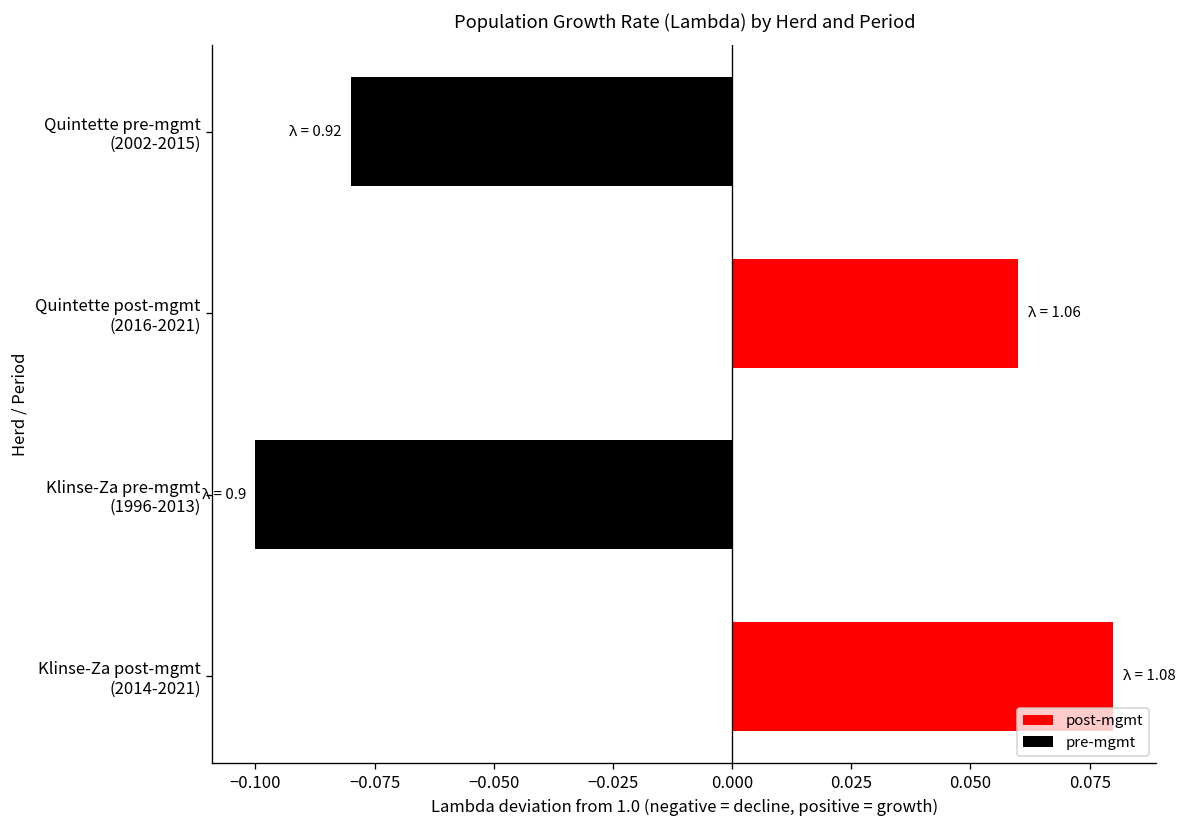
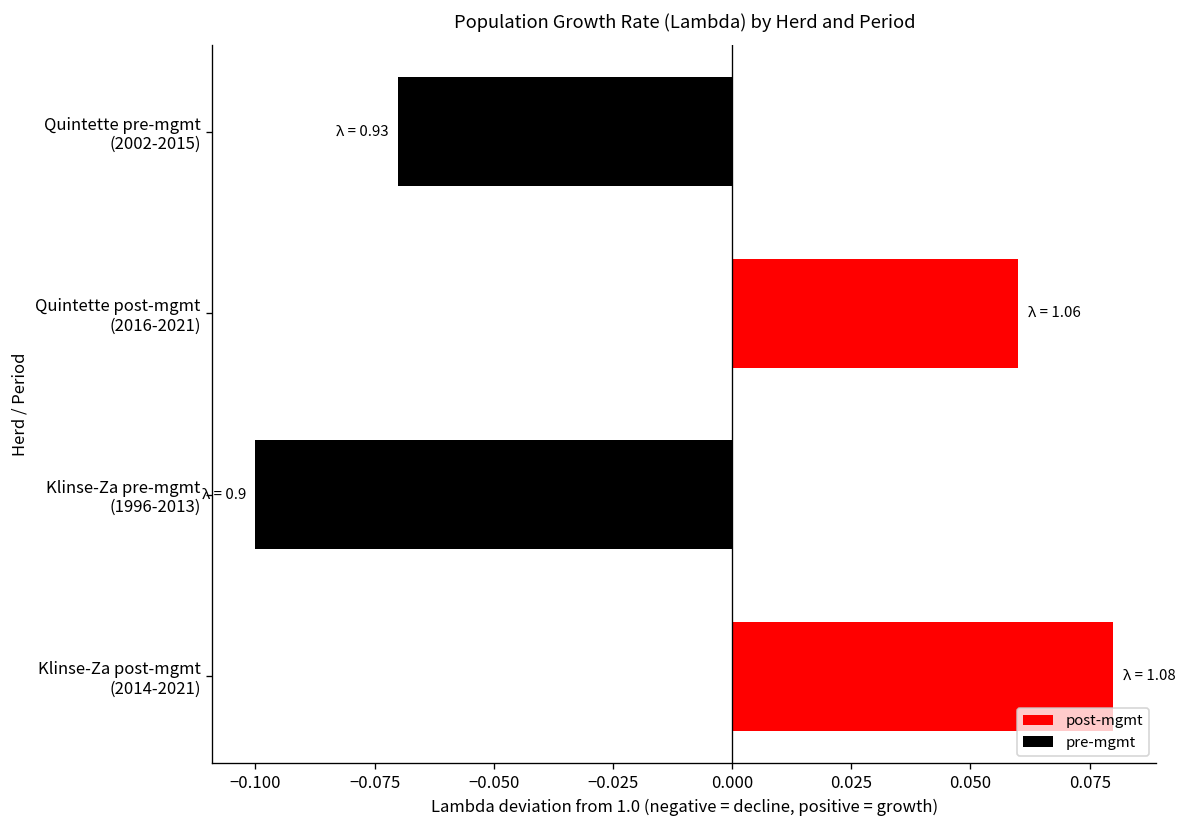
  {
-   "Quintette pre-mgmt (2002-2015)": 0.92
+   "Quintette pre-mgmt (2002-2015)": 0.93
  }
